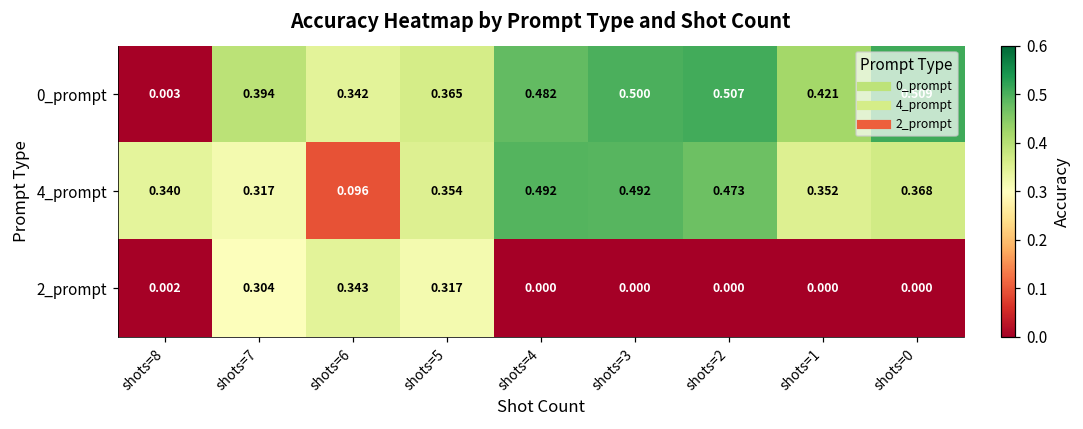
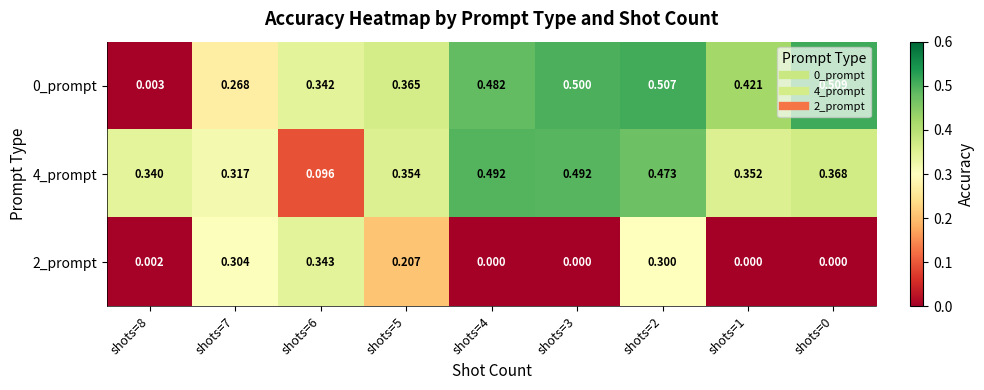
  {
    "0_prompt": {
      "shots=8": 0.003,
-     "shots=7": 0.394,
+     "shots=7": 0.268,
      "shots=6": 0.342,
      "shots=5": 0.365,
      "shots=4": 0.482,
      "shots=3": 0.500,
      "shots=2": 0.507,
      "shots=1": 0.421
    },
    "4_prompt": {
      "shots=8": 0.340,
      "shots=7": 0.317,
      "shots=6": 0.096,
      "shots=5": 0.354,
      "shots=4": 0.492,
      "shots=3": 0.492,
      "shots=2": 0.473,
      "shots=1": 0.352,
      "shots=0": 0.368
    },
    "2_prompt": {
      "shots=8": 0.002,
      "shots=7": 0.304,
      "shots=6": 0.343,
-     "shots=5": 0.317,
+     "shots=5": 0.207,
      "shots=4": 0.000,
      "shots=3": 0.000,
-     "shots=2": 0.000,
+     "shots=2": 0.300,
      "shots=1": 0.000,
      "shots=0": 0.000
    }
  }
